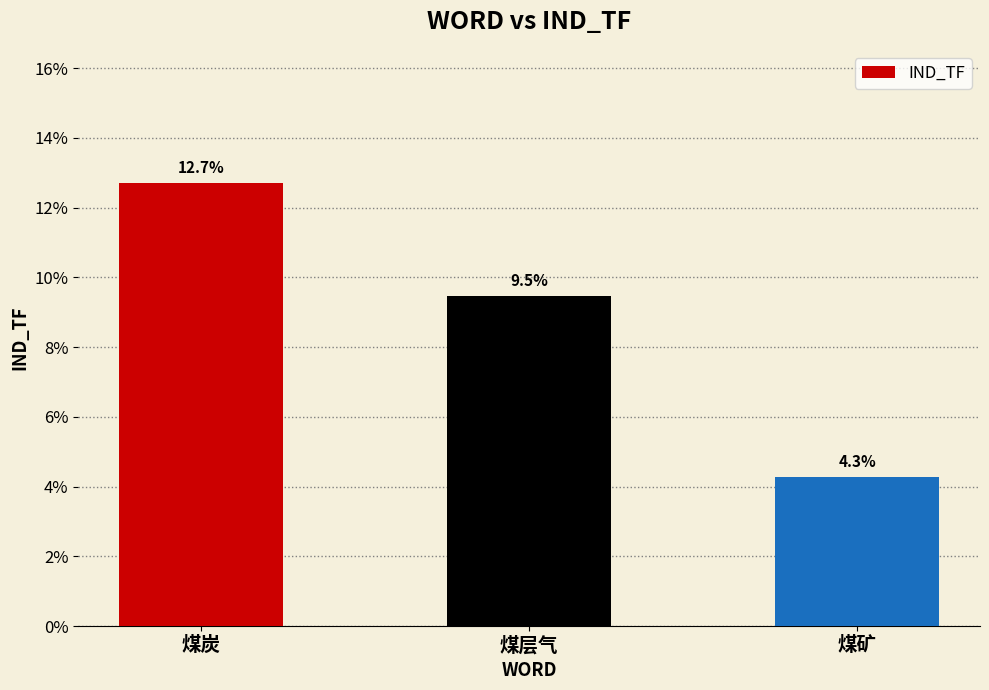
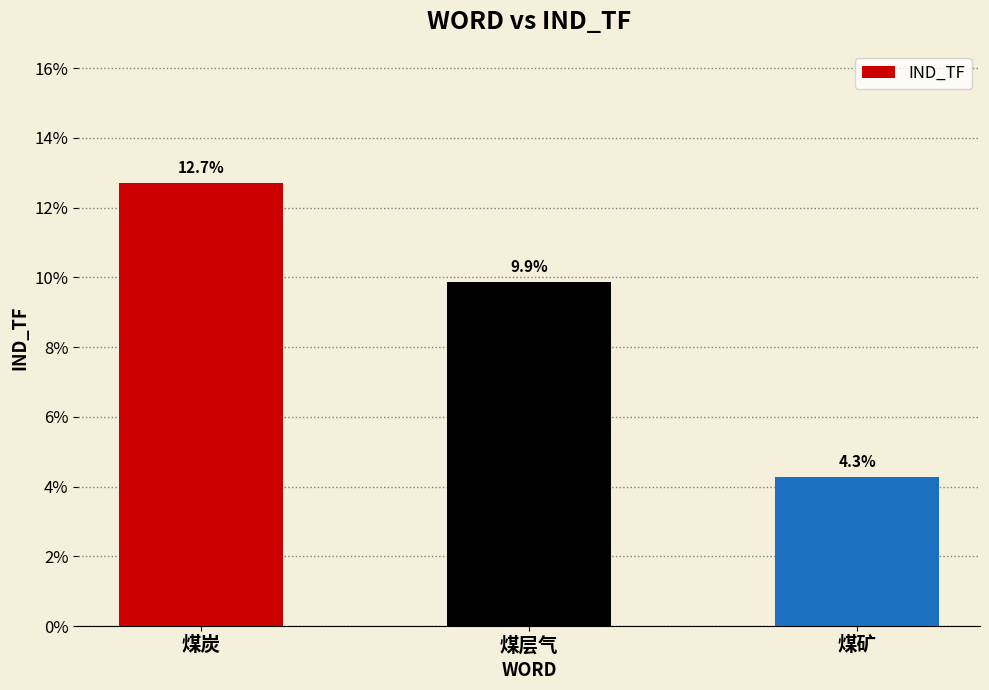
  {
    "煤炭": "12.7%",
-   "煤层气": "9.5%",
+   "煤层气": "9.9%",
    "煤矿": "4.3%"
  }
